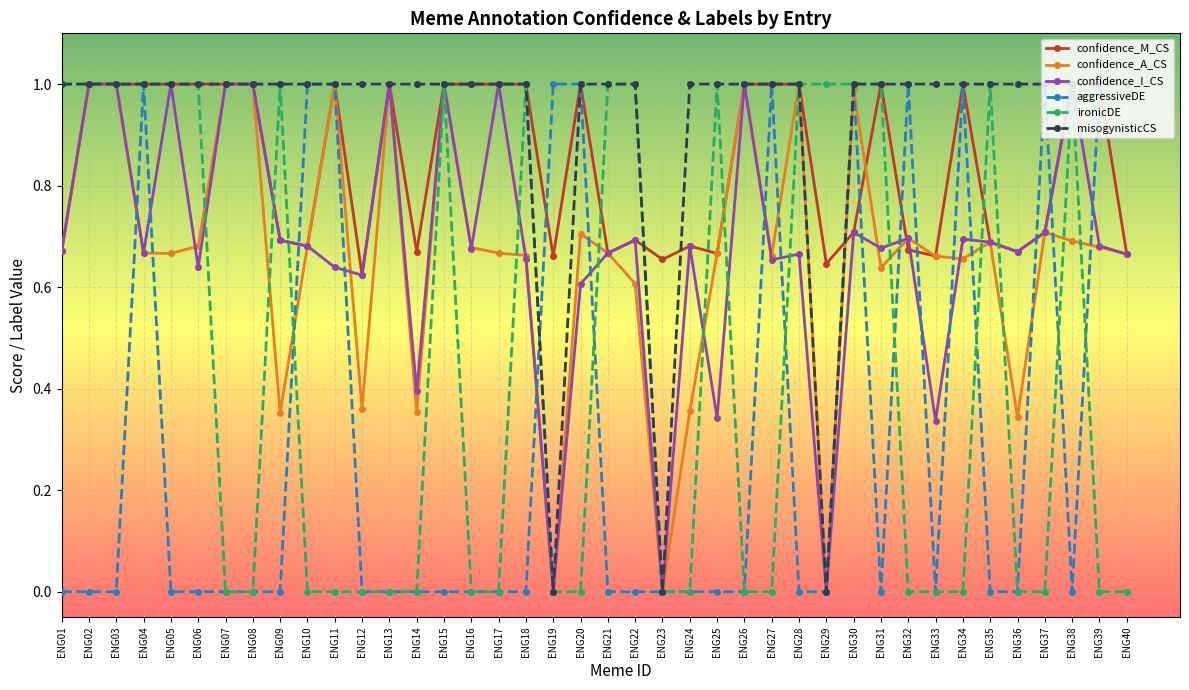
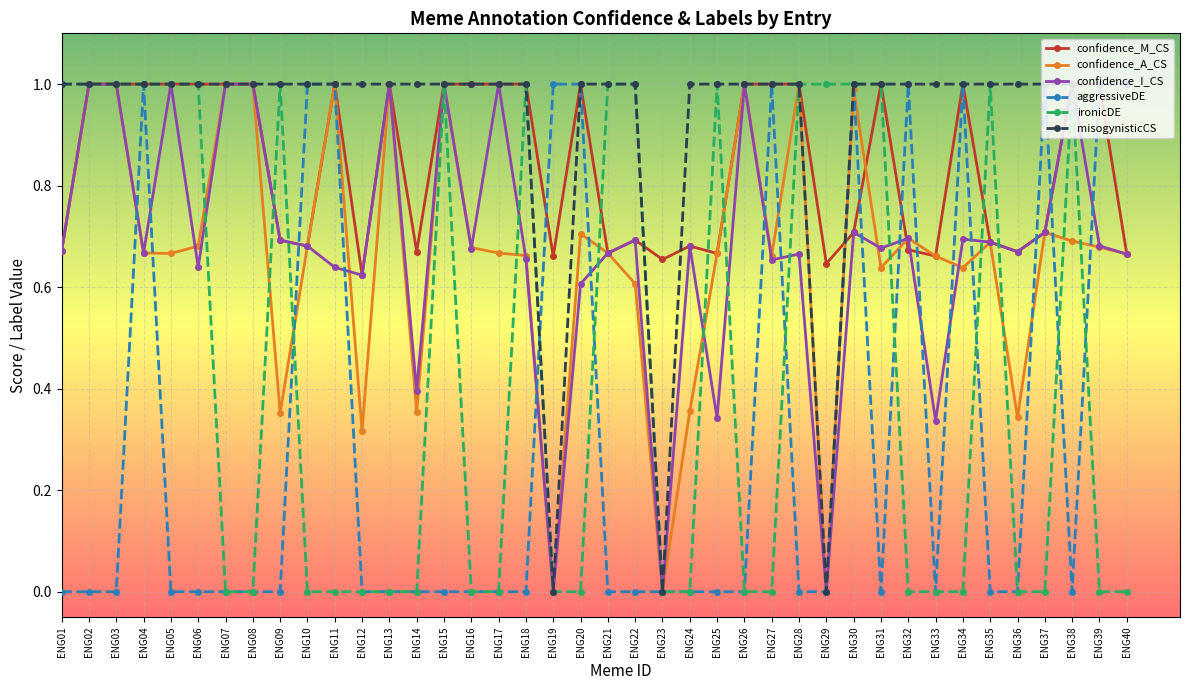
  {
    "confidence_M_CS": {
      "ENG14": 0.67,
      "ENG19": 0.66,
      "ENG23": 0.65,
      "ENG29": 0.65,
      "ENG32": 0.67
    },
    "confidence_A_CS": {
      "ENG05": 0.67,
      "ENG06": 0.68,
      "ENG09": 0.35,
-     "ENG12": 0.36,
+     "ENG12": 0.32,
      "ENG14": 0.35,
      "ENG17": 0.67,
      "ENG18": 0.66,
      "ENG20": 0.71,
      "ENG22": 0.61,
      "ENG24": 0.36,
      "ENG27": 0.66,
      "ENG30": 0.99,
      "ENG31": 0.64,
-     "ENG34": 0.66,
+     "ENG34": 0.64,
      "ENG36": 0.34,
      "ENG38": 0.69
    },
    "confidence_I_CS": {
      "ENG06": 0.64,
      "ENG11": 0.64,
      "ENG14": 0.40,
      "ENG18": 0.66,
      "ENG20": 0.61,
      "ENG25": 0.34,
      "ENG27": 0.65,
      "ENG28": 0.67,
      "ENG31": 0.68,
      "ENG33": 0.34,
      "ENG34": 0.69
    },
    "aggressiveDE": {
      "ENG01": 0.00,
      "ENG02": 0.00,
      "ENG03": 0.00,
      "ENG05": 0.00,
      "ENG06": 0.00,
      "ENG09": 0.00,
      "ENG15": 0.00,
      "ENG18": 0.00,
      "ENG19": 1.00,
      "ENG21": 0.00,
      "ENG22": 0.00,
      "ENG25": 0.00,
      "ENG28": 0.00,
      "ENG31": 0.00,
      "ENG35": 0.00,
      "ENG38": 0.00
    },
    "ironicDE": {
      "ENG10": 0.00,
      "ENG11": 0.00,
      "ENG20": 0.00,
      "ENG27": 0.00,
      "ENG29": 1.00,
      "ENG32": 0.00,
      "ENG34": 0.00,
      "ENG37": 0.00,
      "ENG39": 0.00,
      "ENG40": 0.00
    },
    "misogynisticCS": {
      "ENG12": 1.00,
      "ENG14": 1.00,
      "ENG24": 1.00,
      "ENG33": 1.00,
      "ENG36": 1.00
    }
  }
